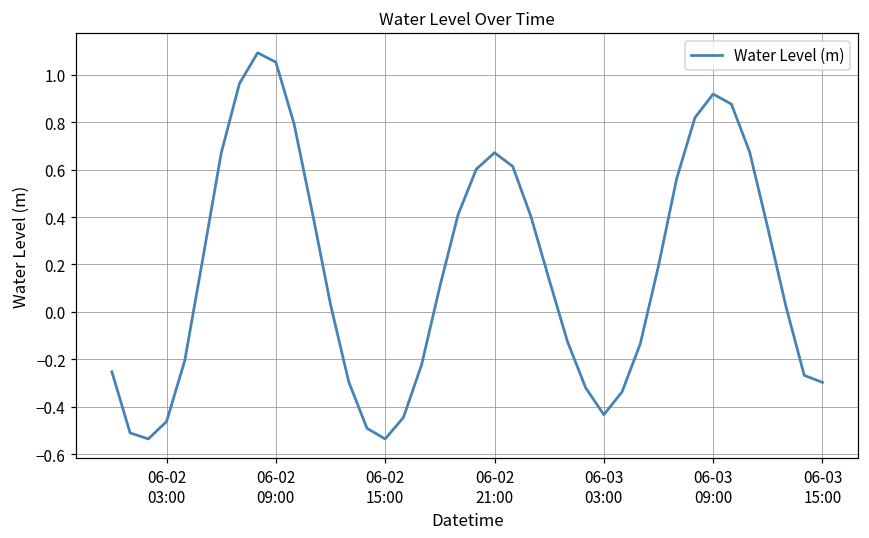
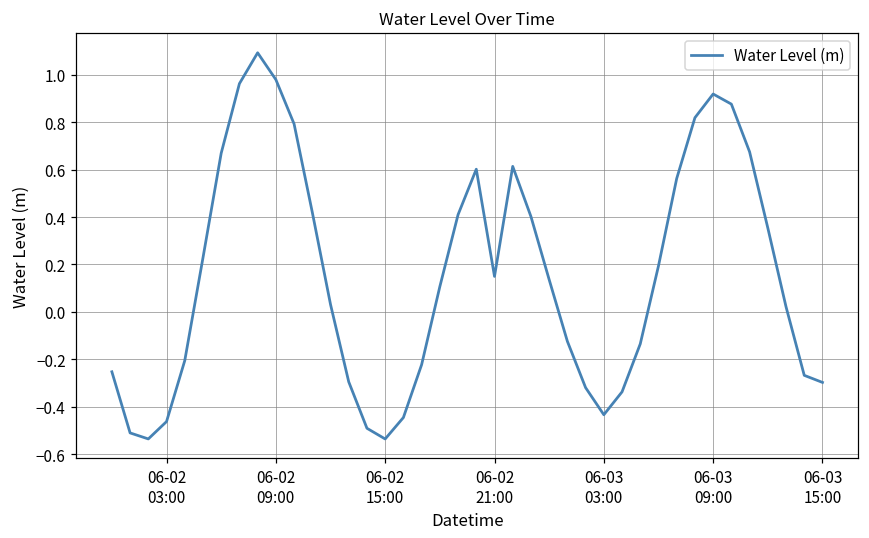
  {
    "06-02 03:00": -0.46,
-   "06-02 09:00": 1.05,
+   "06-02 09:00": 0.98,
    "06-02 15:00": -0.54,
-   "06-02 21:00": 0.67,
+   "06-02 21:00": 0.15,
    "06-03 03:00": -0.43,
    "06-03 09:00": 0.92,
    "06-03 15:00": -0.30
  }
